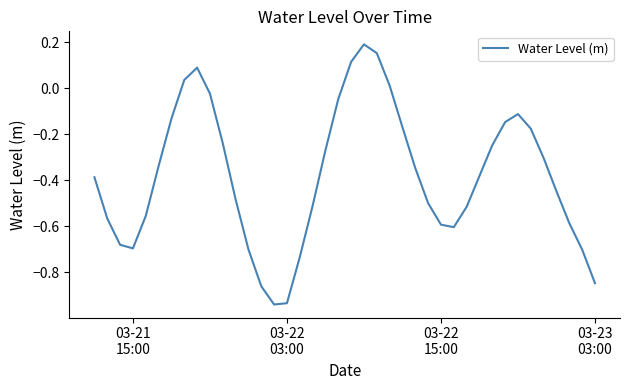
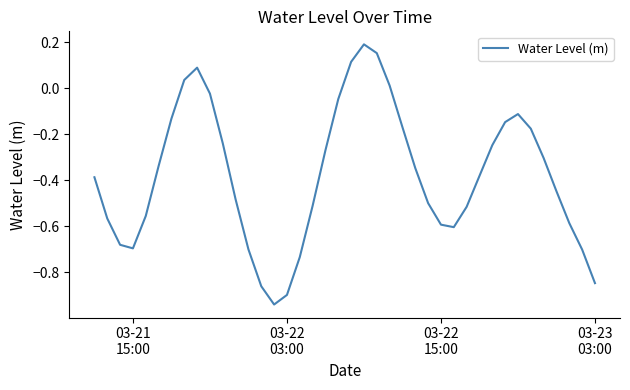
  {
    "03-21 15:00": -0.70,
-   "03-22 03:00": -0.93,
+   "03-22 03:00": -0.90,
    "03-22 15:00": -0.59,
    "03-23 03:00": -0.85
  }
